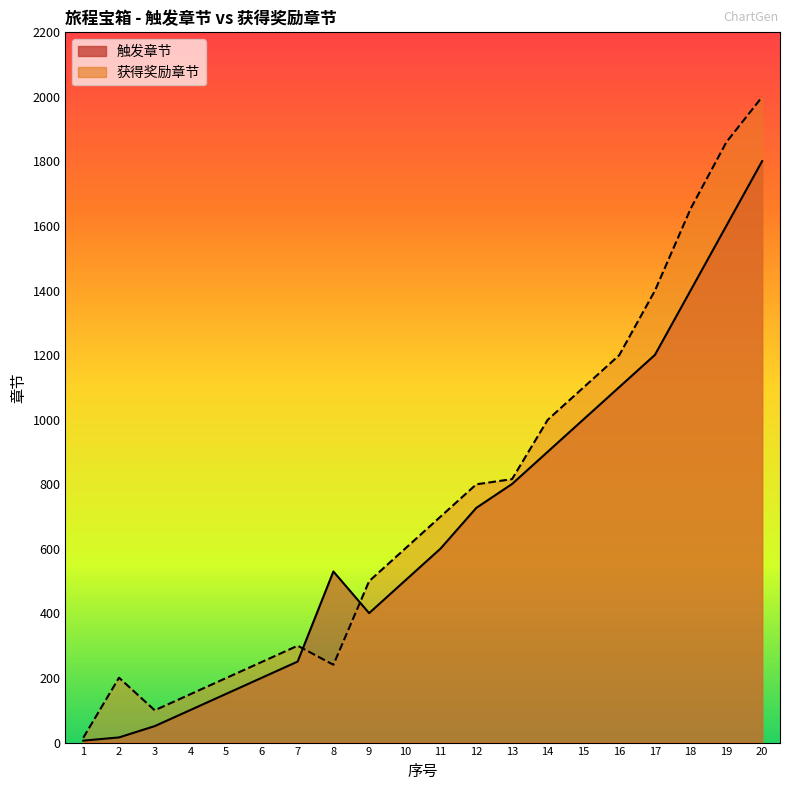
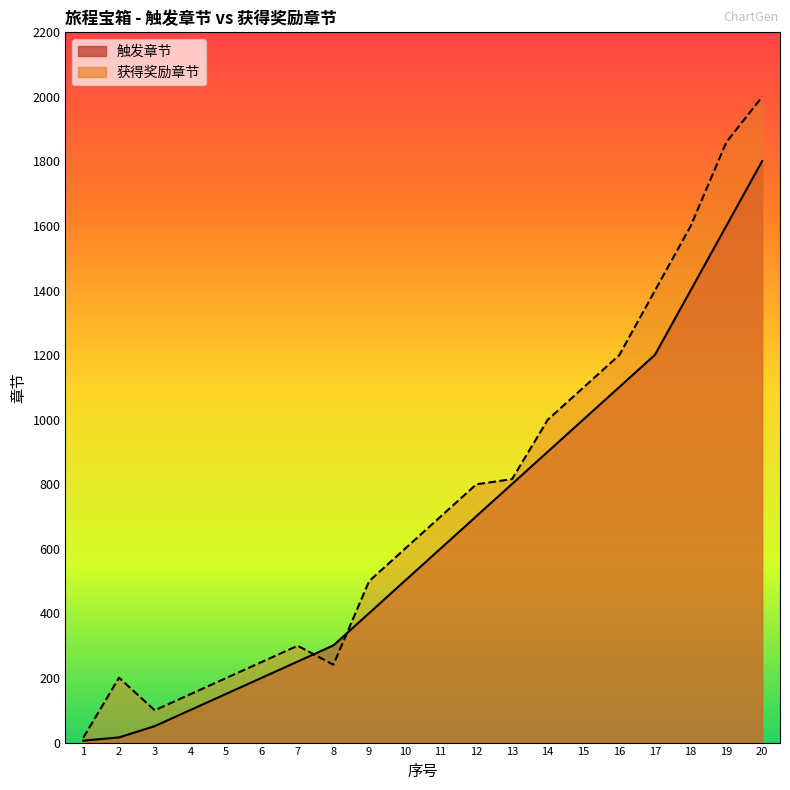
  {
    "触发章节": {
      "1": 10,
      "2": 20,
      "3": 50,
      "4": 100,
      "5": 150,
      "6": 200,
      "7": 250,
-     "8": 530,
+     "8": 300,
      "9": 400,
      "10": 500,
      "11": 600,
-     "12": 730,
+     "12": 700,
      "13": 800,
      "14": 900,
      "15": 1000,
      "16": 1100,
      "17": 1200,
      "18": 1400,
      "19": 1600,
      "20": 1800
    },
    "获得奖励章节": {
      "1": 20,
      "2": 200,
      "3": 100,
      "4": 150,
      "5": 200,
      "6": 250,
      "7": 300,
      "8": 240,
      "9": 500,
      "10": 600,
      "11": 700,
      "12": 800,
      "13": 820,
      "14": 1000,
      "15": 1100,
      "16": 1200,
      "17": 1400,
-     "18": 1650,
+     "18": 1600,
      "19": 1860,
      "20": 2000
    }
  }
